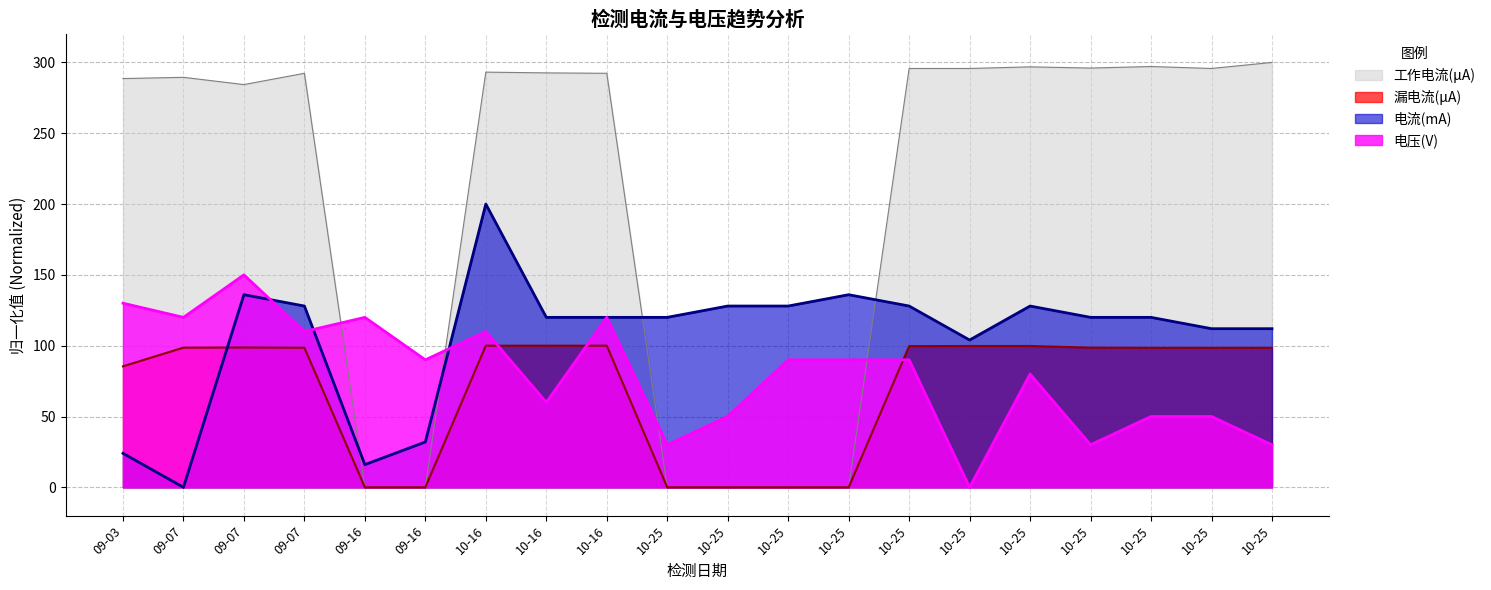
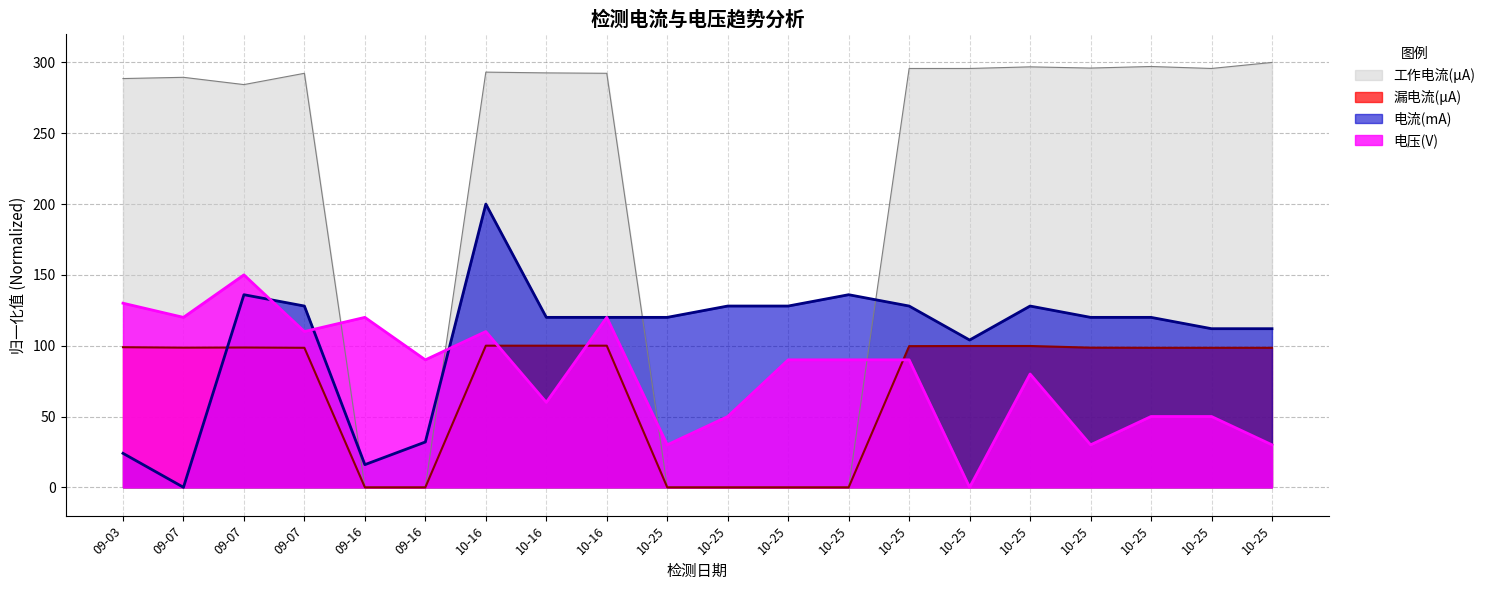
  {
    "工作电流(μA)": {
      "09-03": 289
    },
    "漏电流(μA)": {
-     "09-03": 85
+     "09-03": 99
    },
    "电流(mA)": {
      "09-03": 24
    },
    "电压(V)": {
      "09-03": 130
    }
  }
